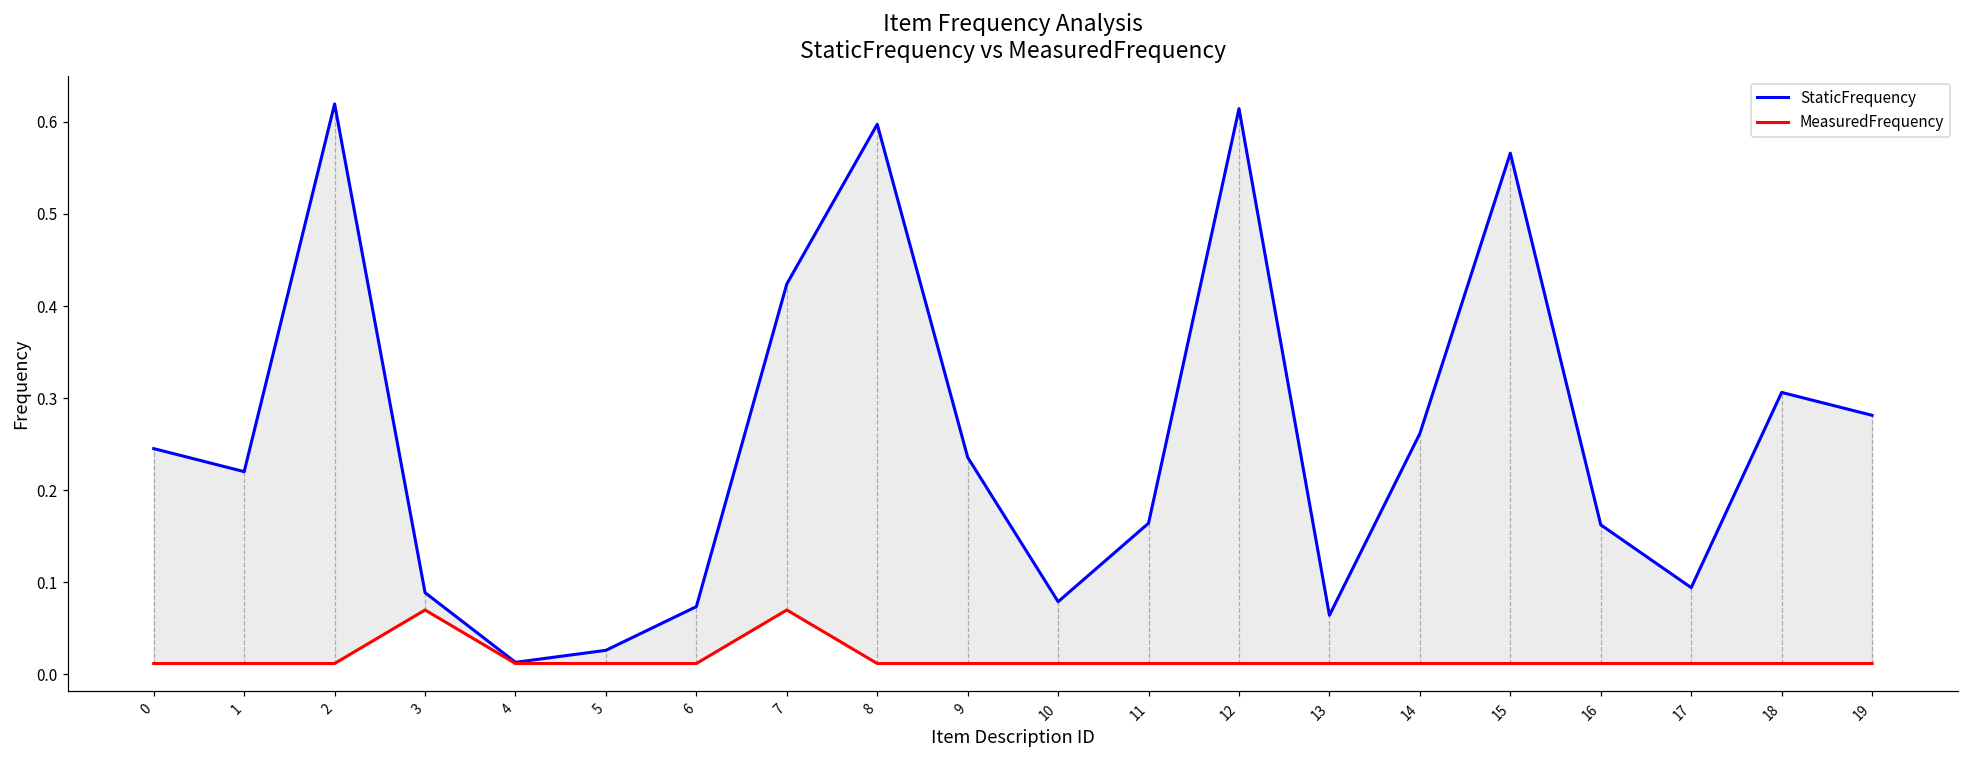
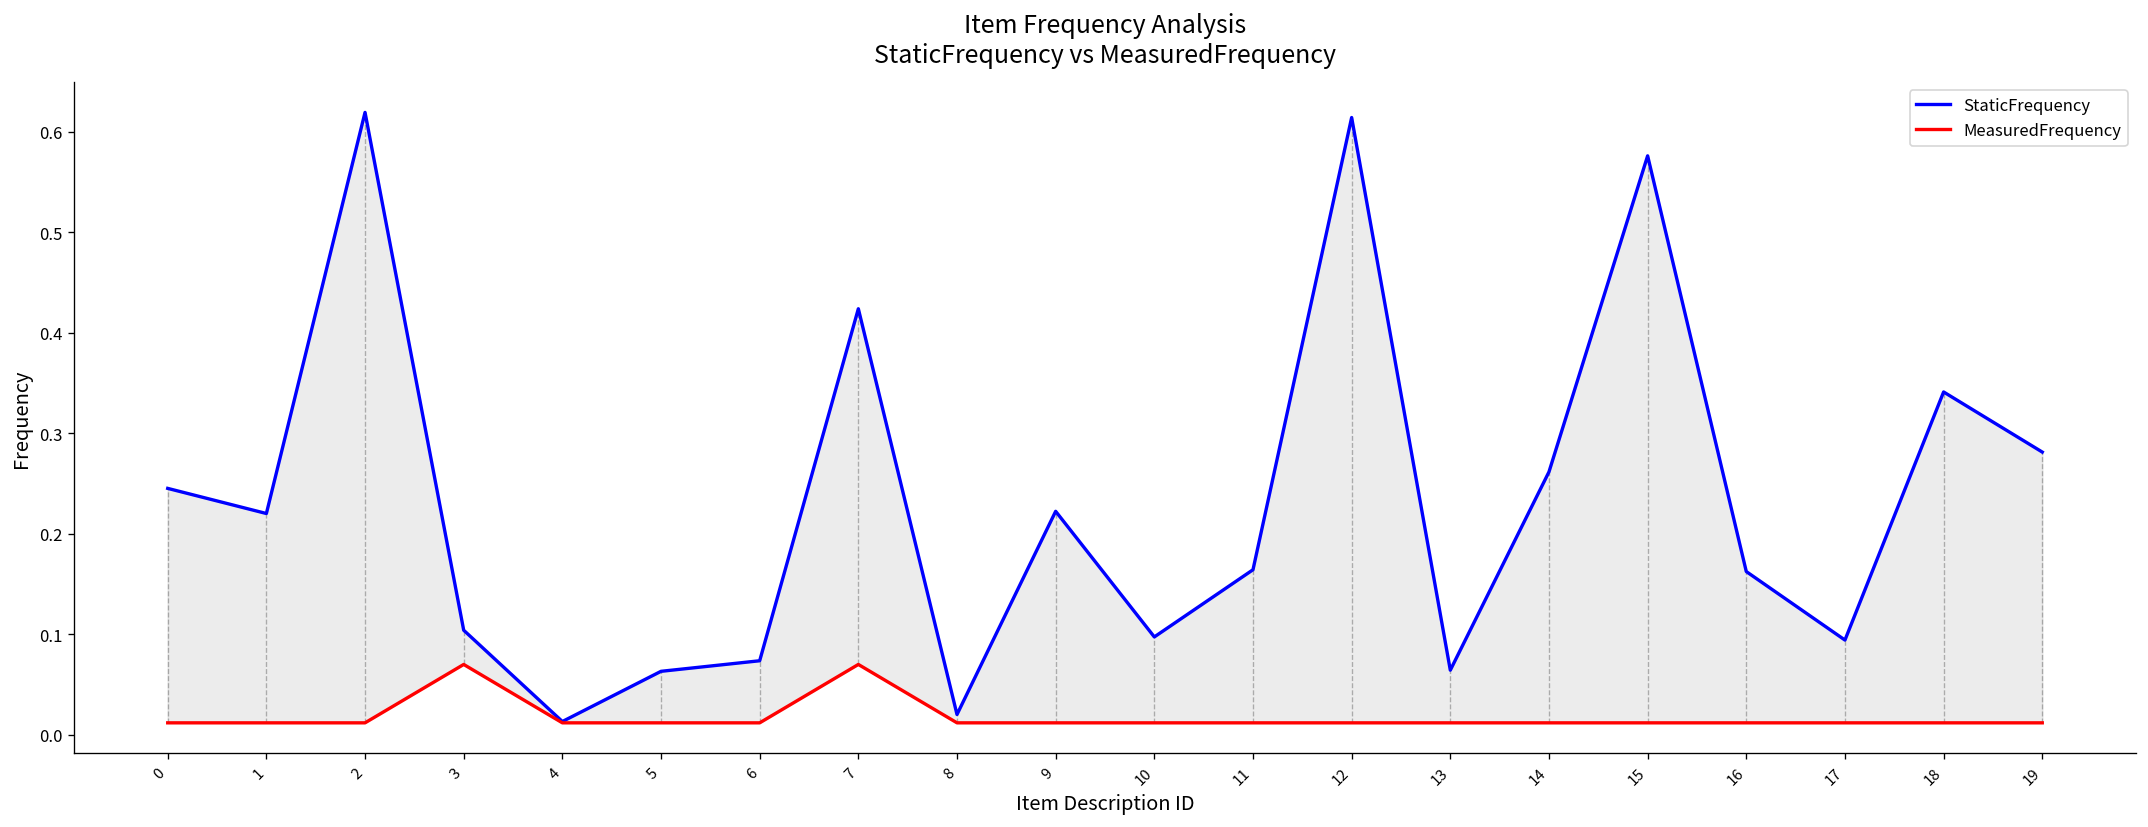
  {
    "StaticFrequency": {
-     "3": 0.09,
-     "5": 0.03,
-     "8": 0.60,
-     "9": 0.24,
-     "10": 0.08,
-     "15": 0.57,
-     "18": 0.31
+     "3": 0.10,
+     "5": 0.06,
+     "8": 0.02,
+     "9": 0.22,
+     "10": 0.10,
+     "15": 0.58,
+     "18": 0.34
    }
  }
